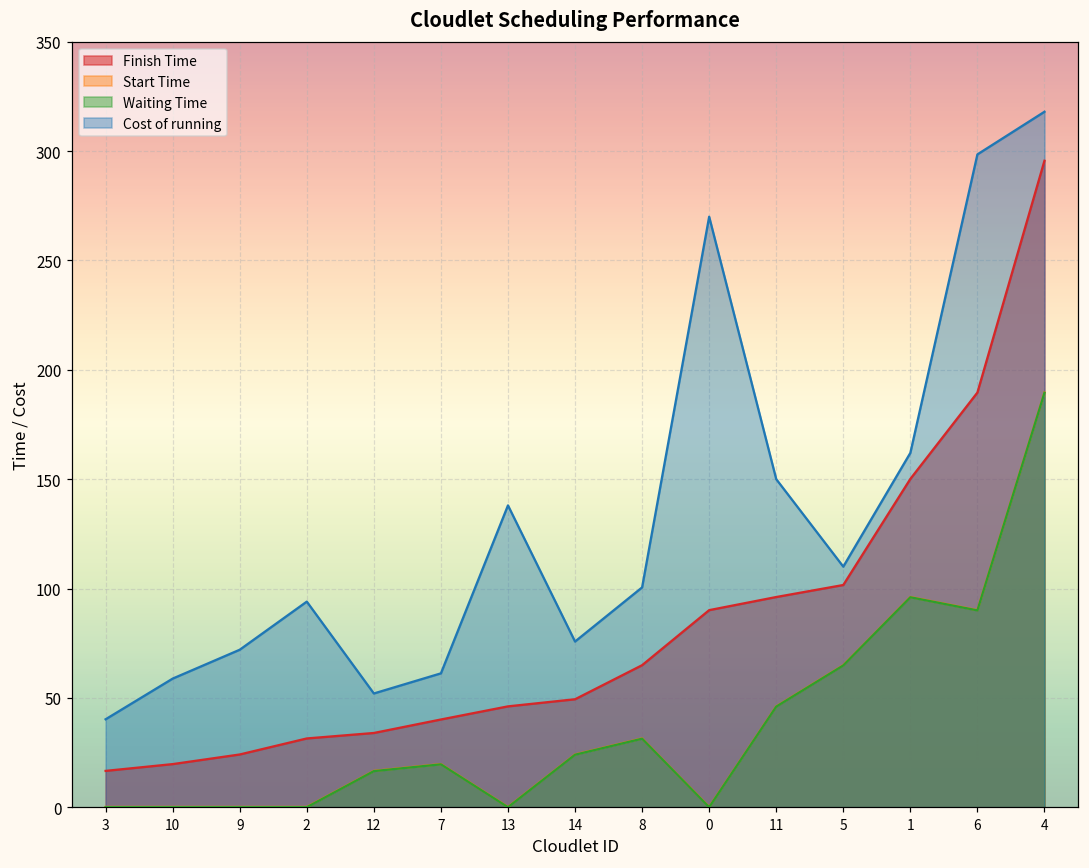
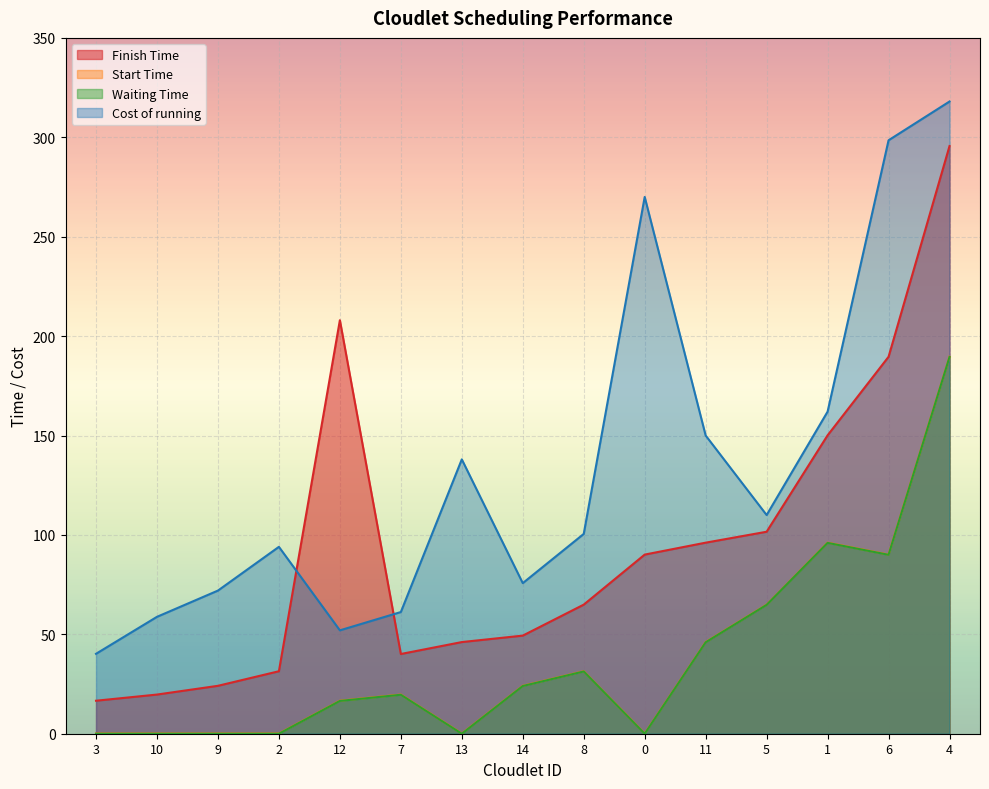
  {
    "Finish Time": {
      "3": 17,
      "10": 20,
      "9": 24,
      "2": 31,
-     "12": 34,
+     "12": 208,
      "7": 40,
      "13": 46,
      "14": 49,
      "8": 65,
      "0": 90,
      "11": 96,
      "5": 102,
      "1": 150,
      "6": 190,
      "4": 296
    },
    "Cost of running": {
      "3": 40,
      "10": 59,
      "9": 72,
      "2": 94,
      "12": 52,
      "7": 61,
      "13": 138,
      "14": 76,
      "8": 101,
      "0": 270,
      "11": 150,
      "5": 110,
      "1": 162,
      "6": 299,
      "4": 318
    }
  }
